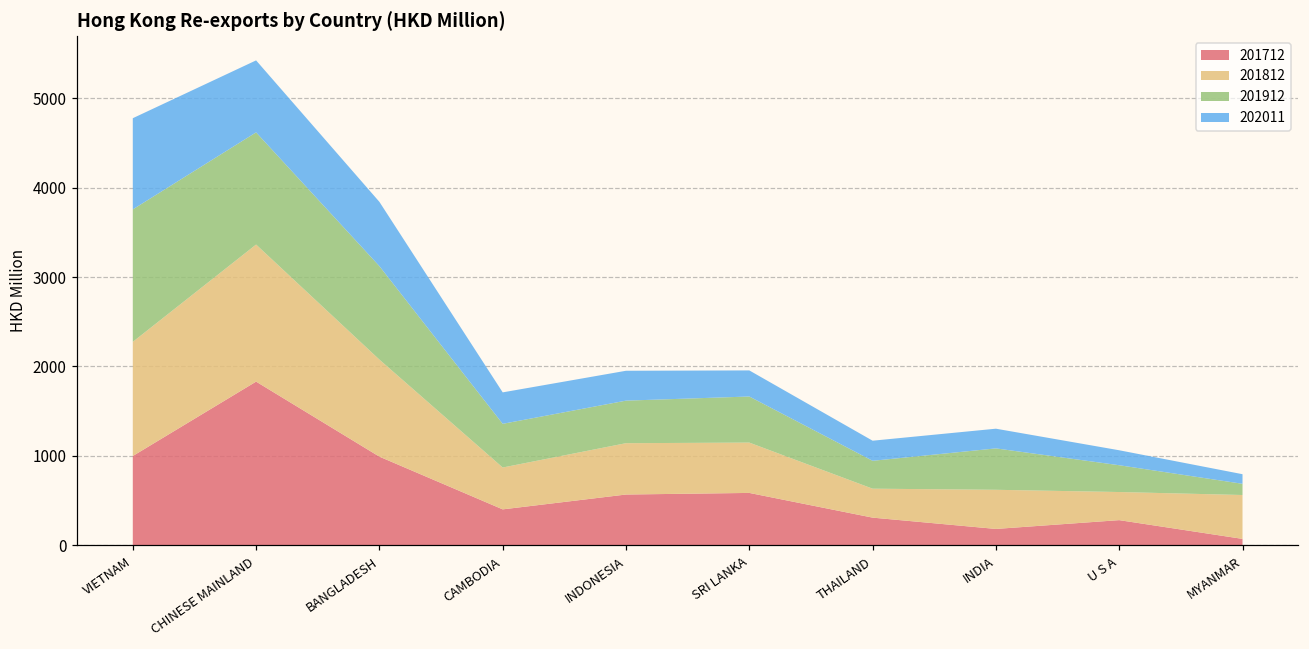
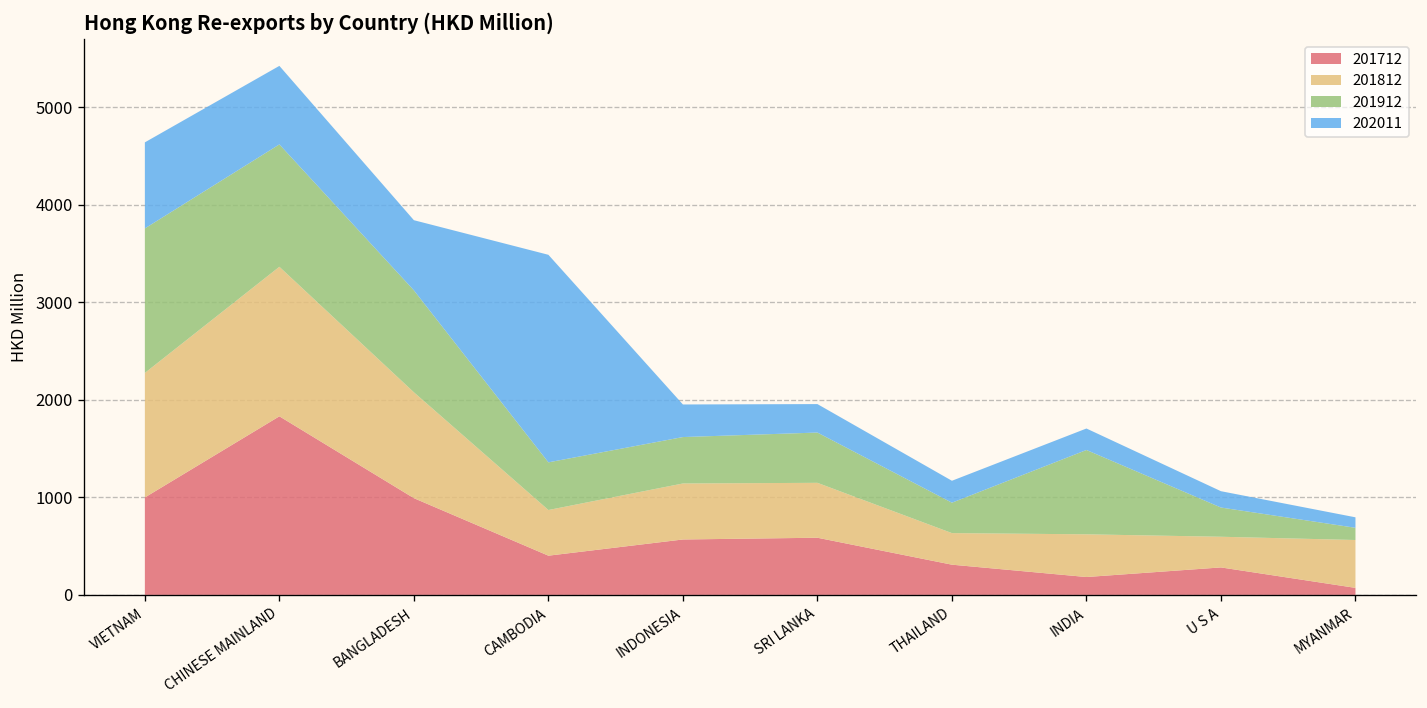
  {
    "201712": {
      "VIETNAM": 1000,
      "CHINESE MAINLAND": 1800,
      "BANGLADESH": 1000,
      "CAMBODIA": 400,
      "INDONESIA": 600,
      "SRI LANKA": 600,
      "THAILAND": 300,
      "INDIA": 200,
      "U S A": 300,
      "MYANMAR": 100
    },
    "201812": {
      "VIETNAM": 1300,
      "CHINESE MAINLAND": 1500,
      "BANGLADESH": 1100,
      "CAMBODIA": 500,
      "INDONESIA": 600,
      "SRI LANKA": 600,
      "THAILAND": 300,
      "INDIA": 400,
      "U S A": 300,
      "MYANMAR": 500
    },
    "201912": {
      "VIETNAM": 1500,
      "CHINESE MAINLAND": 1300,
      "BANGLADESH": 1000,
      "CAMBODIA": 500,
      "INDONESIA": 500,
      "SRI LANKA": 500,
      "THAILAND": 300,
-     "INDIA": 500,
+     "INDIA": 900,
      "U S A": 300,
      "MYANMAR": 100
    },
    "202011": {
-     "VIETNAM": 1000,
+     "VIETNAM": 900,
      "CHINESE MAINLAND": 800,
      "BANGLADESH": 700,
-     "CAMBODIA": 400,
+     "CAMBODIA": 2100,
      "INDONESIA": 300,
      "SRI LANKA": 300,
      "THAILAND": 200,
      "INDIA": 200,
      "U S A": 200,
      "MYANMAR": 100
    }
  }
